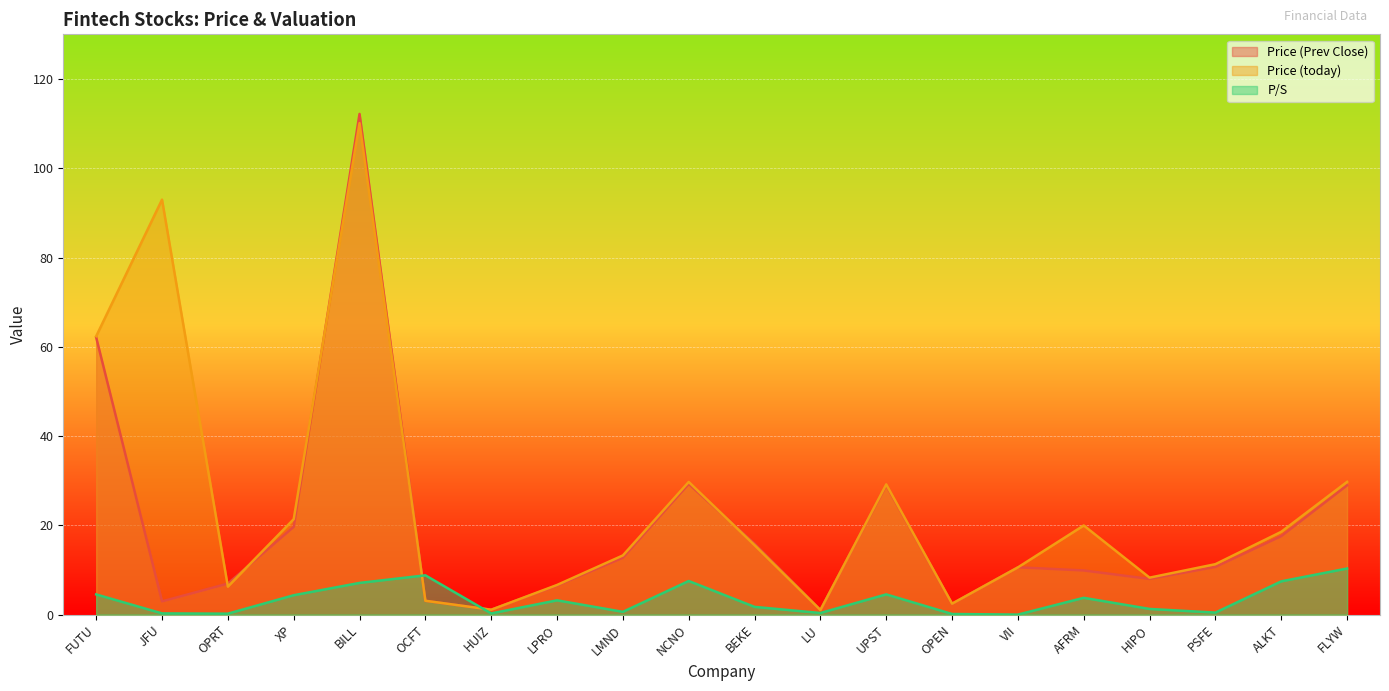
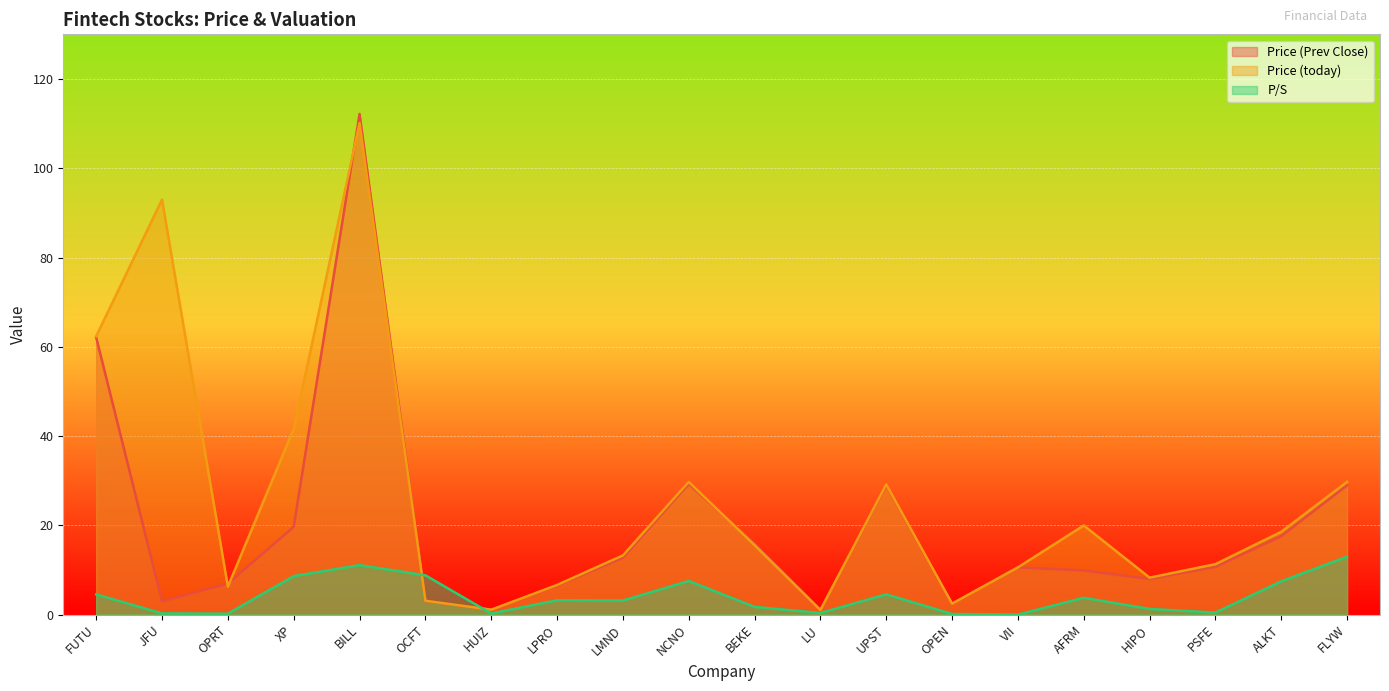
  {
    "Price (Prev Close)": {
      "JFU": 3,
      "OPRT": 7,
      "XP": 20,
      "BILL": 112,
      "AFRM": 10,
      "PSFE": 11,
      "ALKT": 18,
      "FLYW": 29
    },
    "Price (today)": {
      "JFU": 93,
      "OPRT": 6,
-     "XP": 21,
+     "XP": 42,
      "BILL": 110,
      "AFRM": 20,
      "PSFE": 11,
      "ALKT": 19,
      "FLYW": 30
    },
    "P/S": {
      "FUTU": 5,
      "JFU": 0,
      "OPRT": 0,
-     "XP": 4,
-     "BILL": 7,
+     "XP": 9,
+     "BILL": 11,
      "OCFT": 9,
      "HUIZ": 0,
      "LPRO": 3,
-     "LMND": 1,
+     "LMND": 3,
      "NCNO": 8,
      "BEKE": 2,
      "LU": 0,
      "UPST": 5,
      "OPEN": 0,
      "VII": 0,
      "AFRM": 4,
      "HIPO": 1,
      "PSFE": 0,
      "ALKT": 7,
-     "FLYW": 10
+     "FLYW": 13
    }
  }
